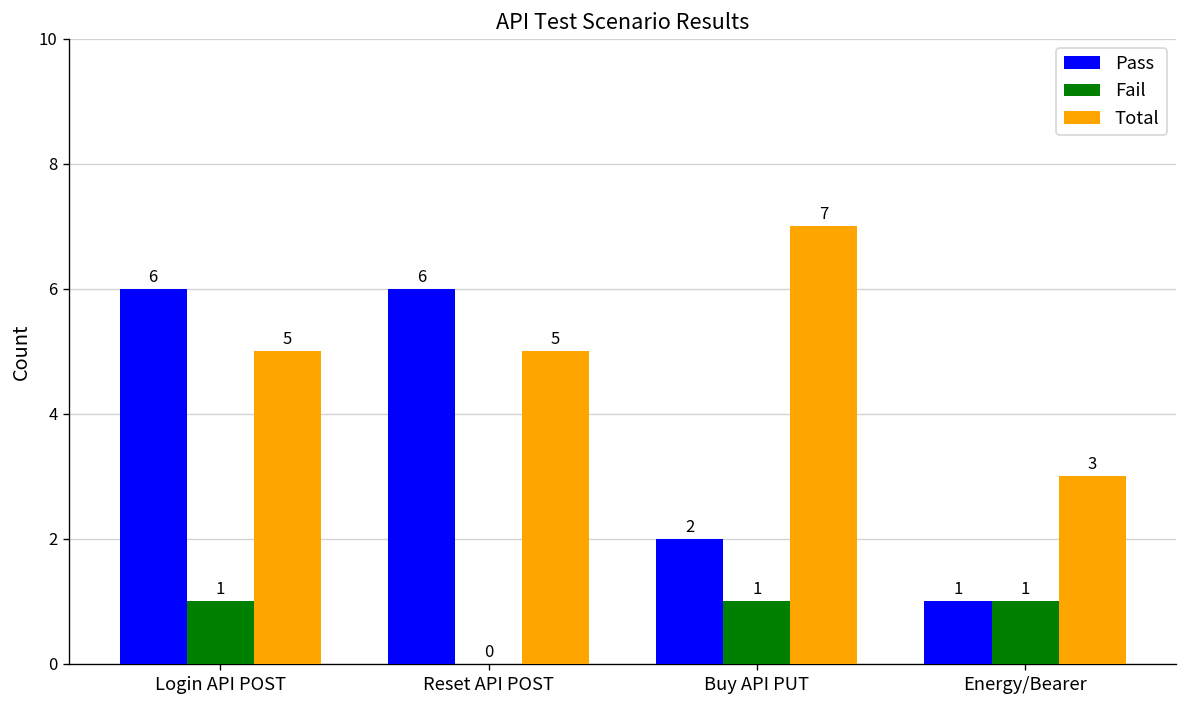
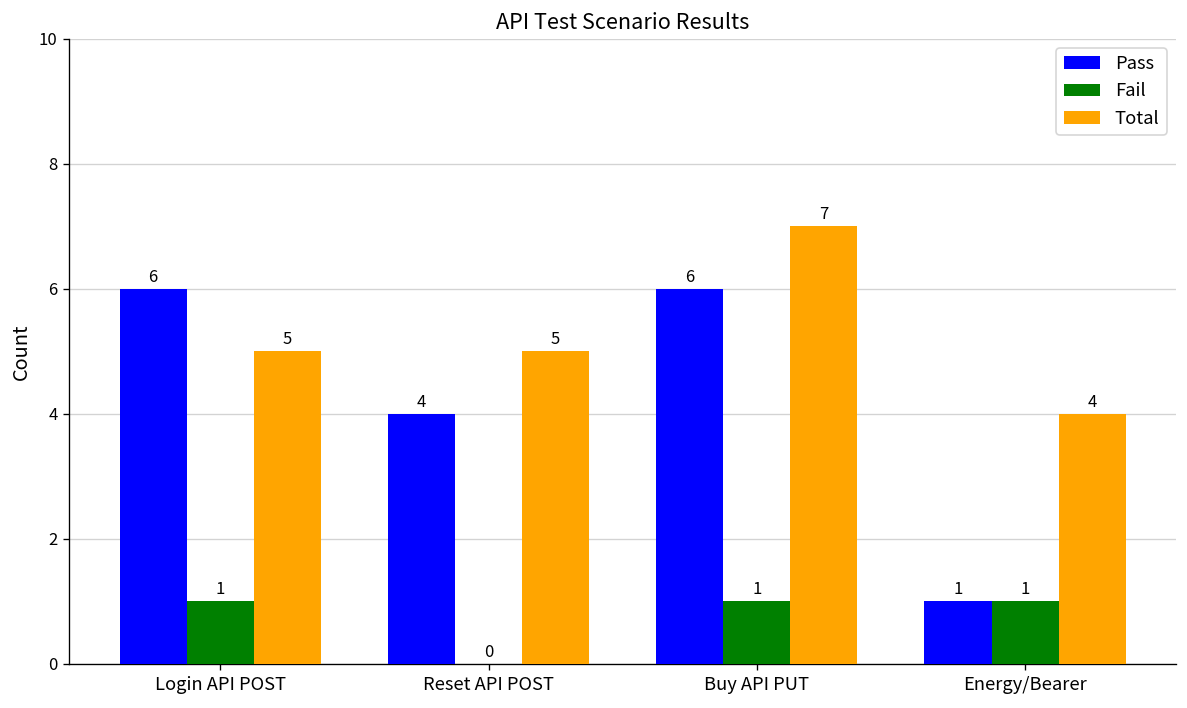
  {
    "Pass": {
      "Login API POST": 6,
-     "Reset API POST": 6,
-     "Buy API PUT": 2,
+     "Reset API POST": 4,
+     "Buy API PUT": 6,
      "Energy/Bearer": 1
    },
    "Fail": {
      "Login API POST": 1,
      "Reset API POST": 0,
      "Buy API PUT": 1,
      "Energy/Bearer": 1
    },
    "Total": {
      "Login API POST": 5,
      "Reset API POST": 5,
      "Buy API PUT": 7,
-     "Energy/Bearer": 3
+     "Energy/Bearer": 4
    }
  }
